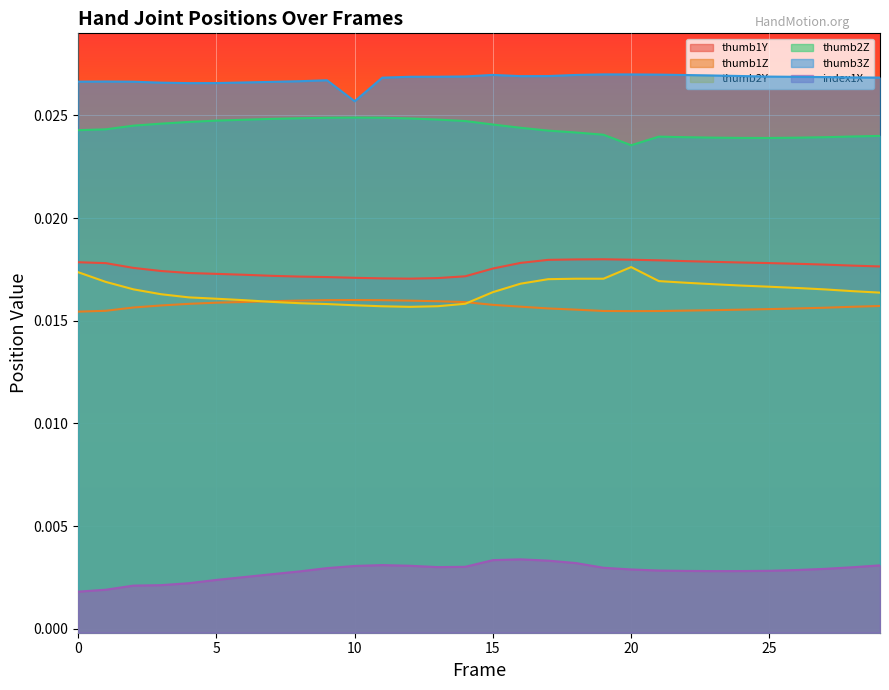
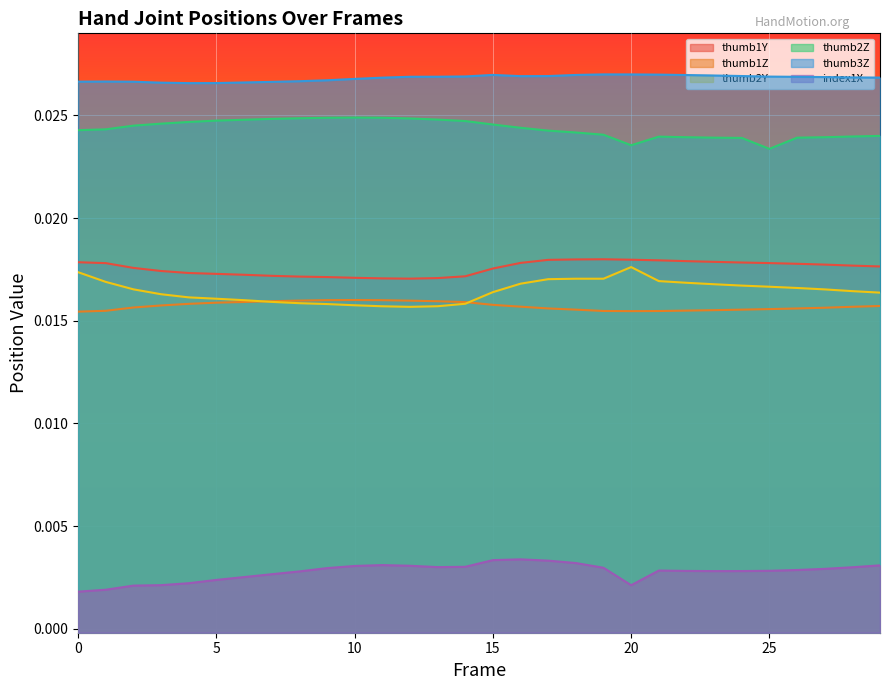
  {
    "thumb2Y": {
      "0": 0.0174,
      "5": 0.0161,
      "10": 0.0158,
      "15": 0.0164,
      "20": 0.0176,
      "25": 0.0167
    },
    "thumb2Z": {
      "0": 0.0243,
      "5": 0.0247,
      "10": 0.0249,
      "15": 0.0246,
      "20": 0.0235,
-     "25": 0.0239
+     "25": 0.0234
    },
    "thumb3Z": {
      "0": 0.0266,
      "5": 0.0266,
-     "10": 0.0257,
+     "10": 0.0268,
      "15": 0.0270,
      "20": 0.0270
    },
    "index1X": {
      "0": 0.0018,
      "5": 0.0024,
      "10": 0.0031,
      "15": 0.0033,
-     "20": 0.0029,
+     "20": 0.0021,
      "25": 0.0028
    }
  }
